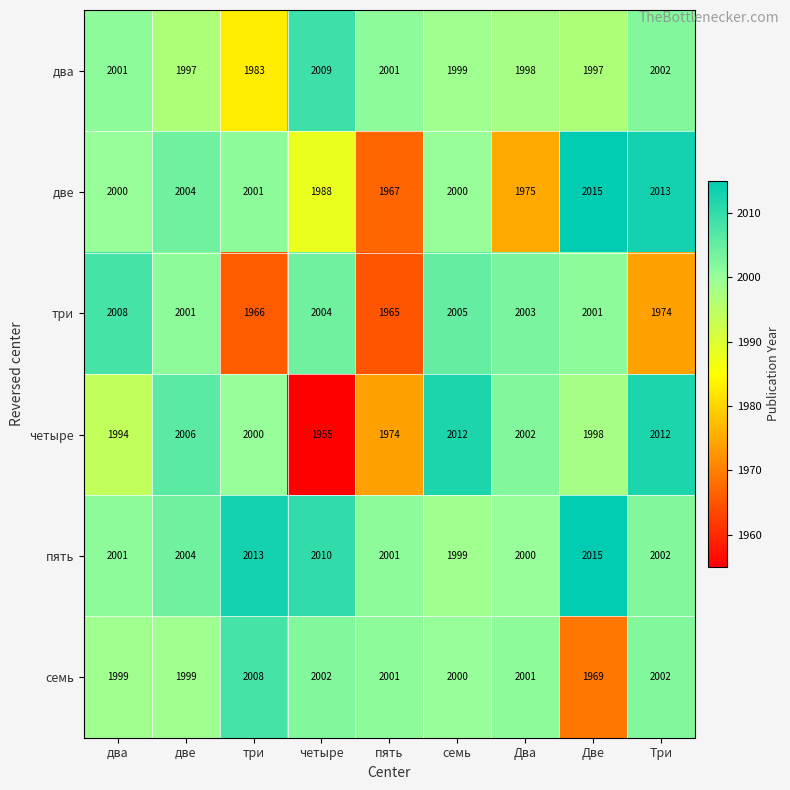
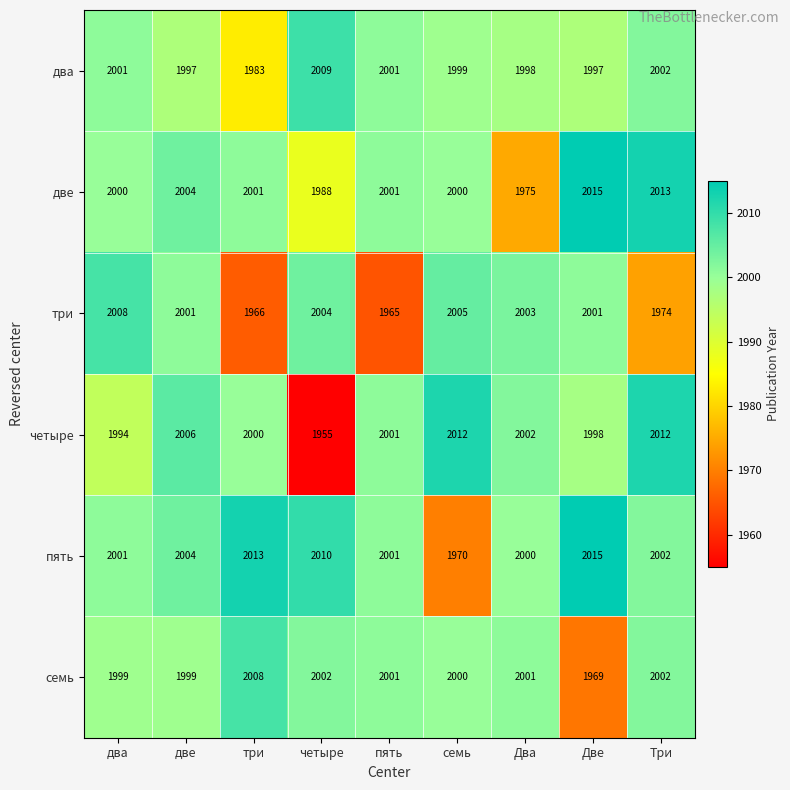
  {
    "два": {
      "два": 2001,
      "две": 1997,
      "три": 1983,
      "четыре": 2009,
      "пять": 2001,
      "семь": 1999,
      "Два": 1998,
      "Две": 1997,
      "Три": 2002
    },
    "две": {
      "два": 2000,
      "две": 2004,
      "три": 2001,
      "четыре": 1988,
-     "пять": 1967,
+     "пять": 2001,
      "семь": 2000,
      "Два": 1975,
      "Две": 2015,
      "Три": 2013
    },
    "три": {
      "два": 2008,
      "две": 2001,
      "три": 1966,
      "четыре": 2004,
      "пять": 1965,
      "семь": 2005,
      "Два": 2003,
      "Две": 2001,
      "Три": 1974
    },
    "четыре": {
      "два": 1994,
      "две": 2006,
      "три": 2000,
      "четыре": 1955,
-     "пять": 1974,
+     "пять": 2001,
      "семь": 2012,
      "Два": 2002,
      "Две": 1998,
      "Три": 2012
    },
    "пять": {
      "два": 2001,
      "две": 2004,
      "три": 2013,
      "четыре": 2010,
      "пять": 2001,
-     "семь": 1999,
+     "семь": 1970,
      "Два": 2000,
      "Две": 2015,
      "Три": 2002
    },
    "семь": {
      "два": 1999,
      "две": 1999,
      "три": 2008,
      "четыре": 2002,
      "пять": 2001,
      "семь": 2000,
      "Два": 2001,
      "Две": 1969,
      "Три": 2002
    }
  }
